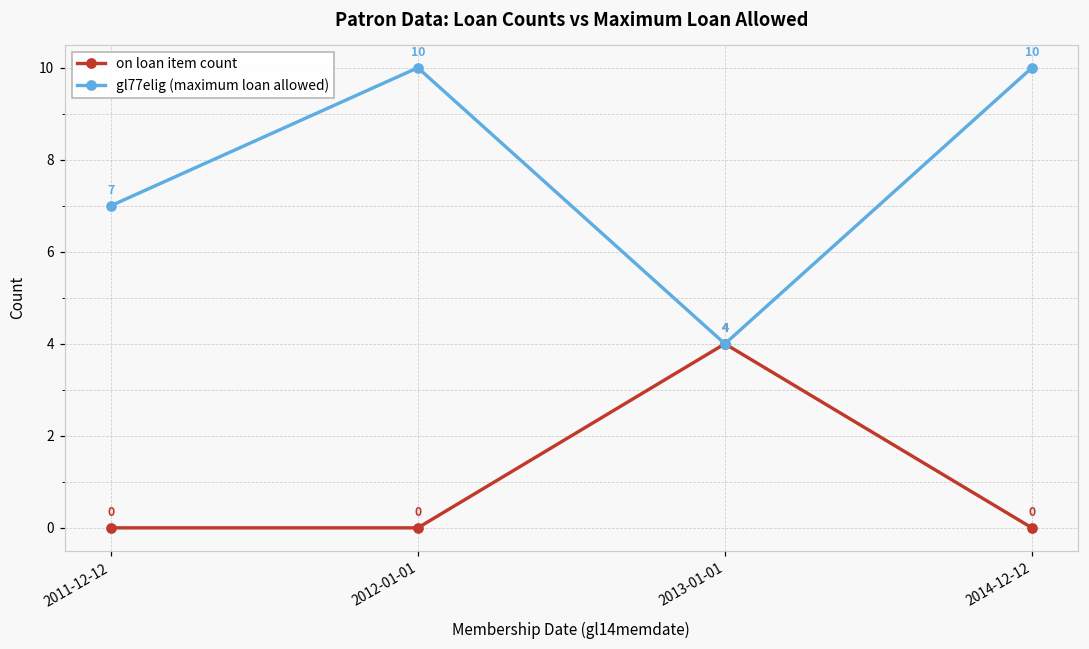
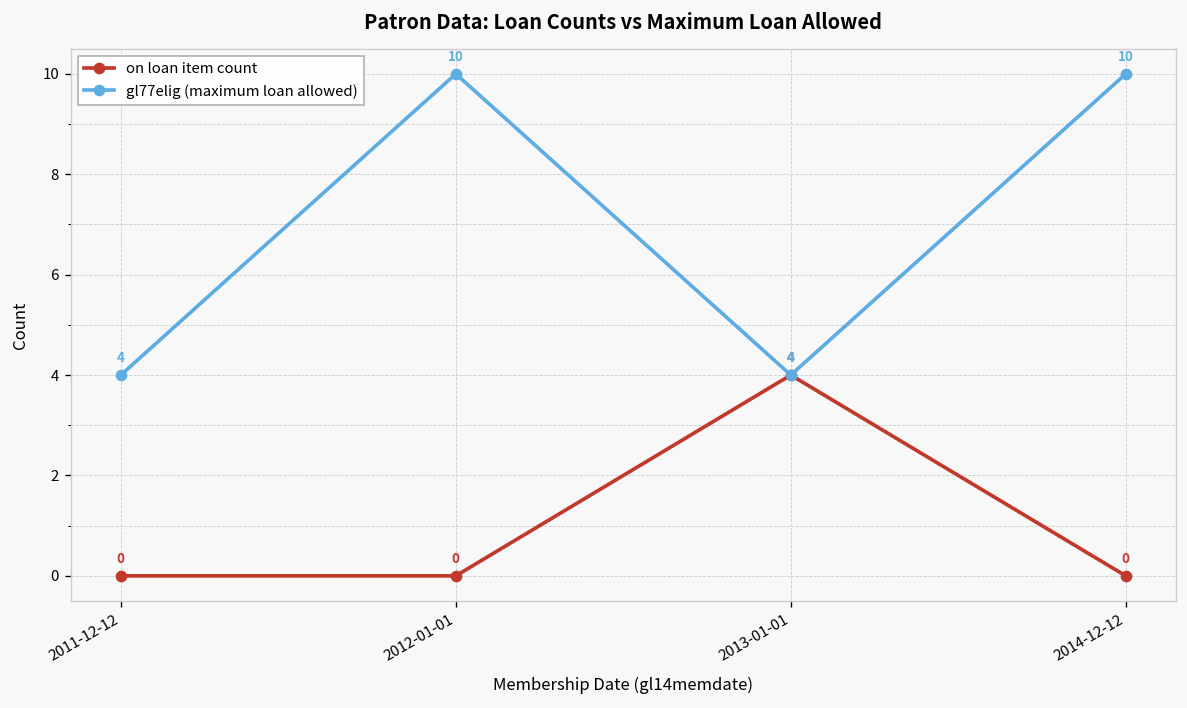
  {
    "on loan item count": {
      "2011-12-12": 0,
      "2012-01-01": 0,
      "2014-12-12": 0
    },
    "gl77elig (maximum loan allowed)": {
-     "2011-12-12": 7,
+     "2011-12-12": 4,
      "2012-01-01": 10,
      "2014-12-12": 10
    }
  }
